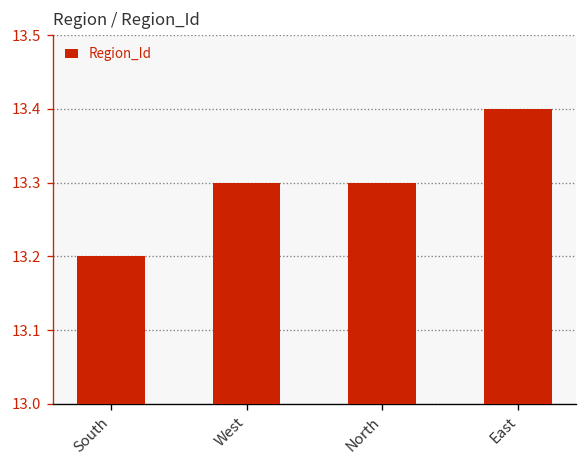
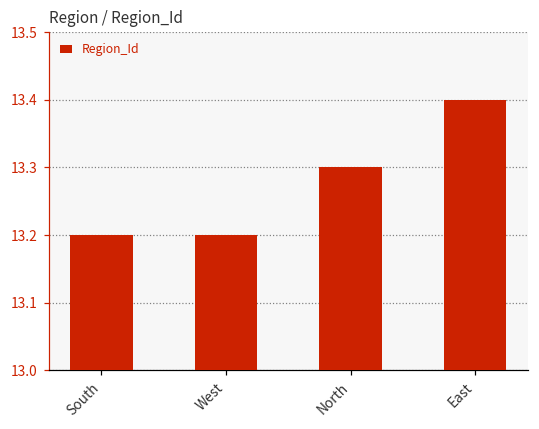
  {
    "South": 13.2,
-   "West": 13.3,
+   "West": 13.2,
    "North": 13.3,
    "East": 13.4
  }
